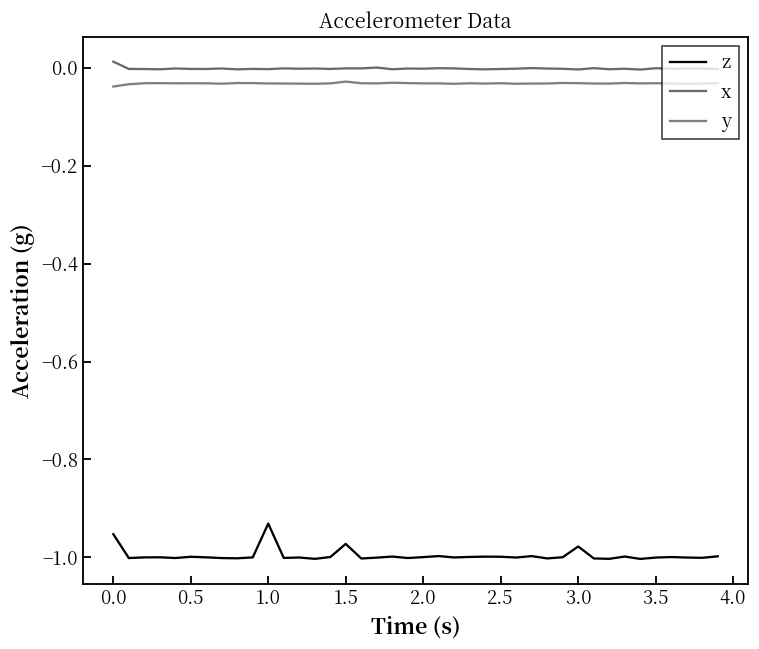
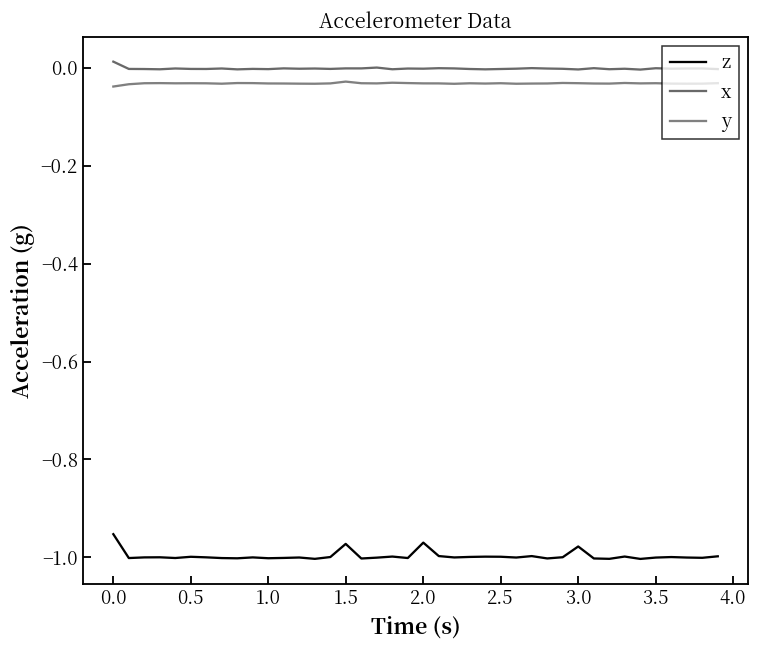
  {
    "z": {
      "0.0": -0.95,
      "0.5": -1.00,
-     "1.0": -0.93,
+     "1.0": -1.00,
      "1.5": -0.97,
-     "2.0": -1.00,
+     "2.0": -0.97,
      "2.5": -1.00,
      "3.0": -0.98
    }
  }
